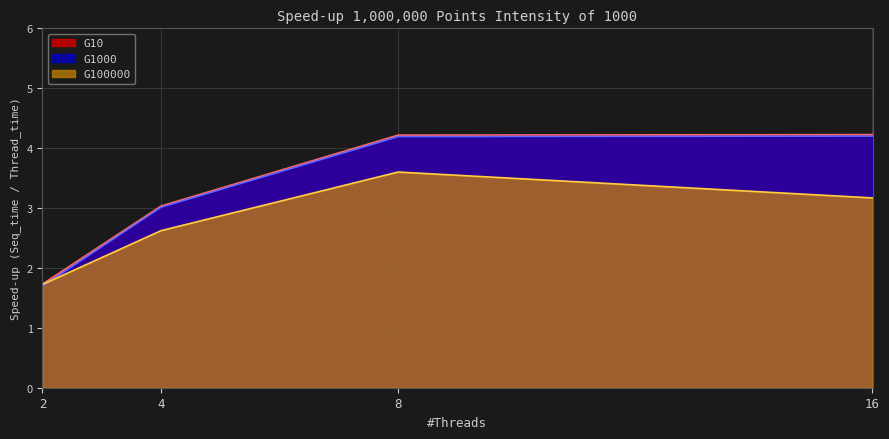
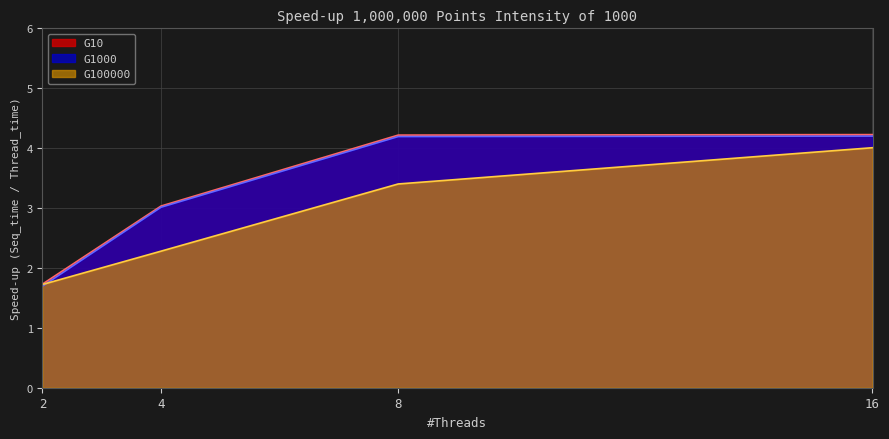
  {
    "G100000": {
-     "4": 2.6,
-     "8": 3.6,
-     "16": 3.2
+     "4": 2.3,
+     "8": 3.4,
+     "16": 4.0
    }
  }
